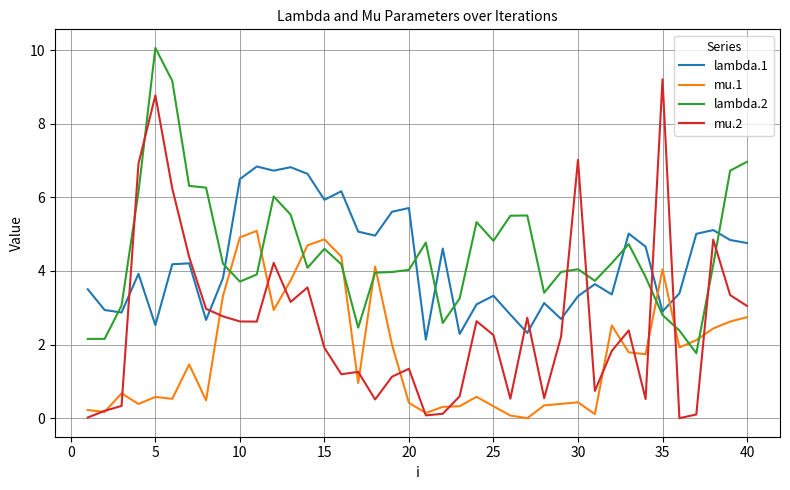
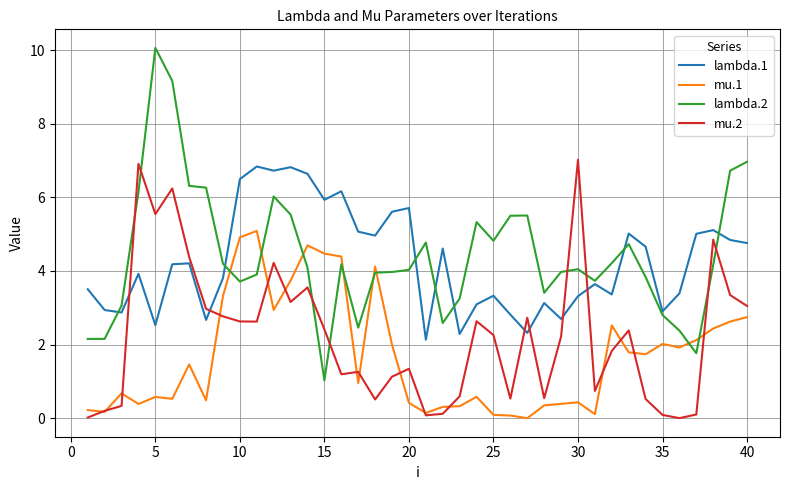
  {
    "lambda.1": {
      "5": 2.5,
      "10": 6.5,
      "15": 5.9,
      "20": 5.7,
      "25": 3.3,
      "30": 3.3,
      "35": 2.9,
      "40": 4.8
    },
    "mu.1": {
      "5": 0.6,
      "10": 4.9,
-     "15": 4.9,
+     "15": 4.5,
      "20": 0.4,
-     "25": 0.3,
+     "25": 0.1,
      "30": 0.4,
-     "35": 4.0,
+     "35": 2.0,
      "40": 2.7
    },
    "lambda.2": {
      "5": 10.1,
      "10": 3.7,
-     "15": 4.6,
+     "15": 1.0,
      "20": 4.0,
      "25": 4.8,
      "30": 4.0,
      "35": 2.8,
      "40": 7.0
    },
    "mu.2": {
-     "5": 8.8,
+     "5": 5.5,
      "10": 2.6,
-     "15": 1.9,
+     "15": 2.4,
      "20": 1.3,
      "25": 2.3,
      "30": 7.0,
-     "35": 9.2,
+     "35": 0.1,
      "40": 3.0
    }
  }
